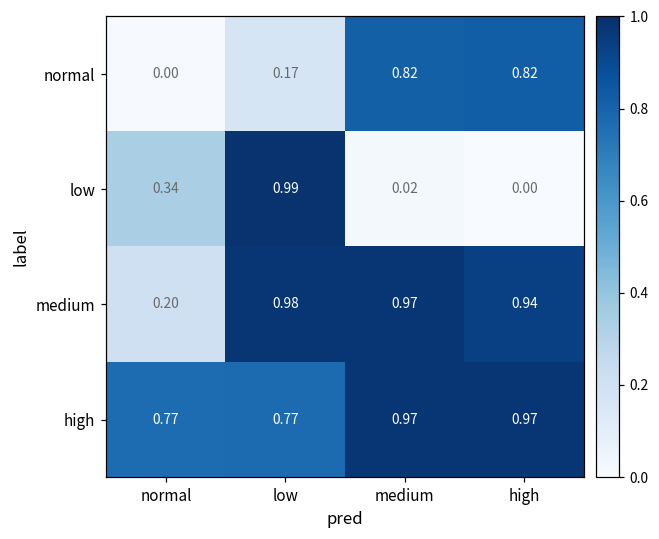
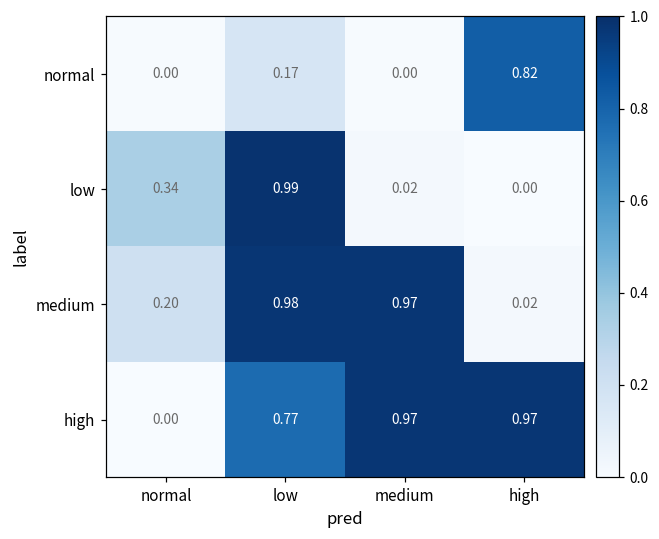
  {
    "normal": {
      "normal": 0.00,
      "low": 0.17,
-     "medium": 0.82,
+     "medium": 0.00,
      "high": 0.82
    },
    "low": {
      "normal": 0.34,
      "low": 0.99,
      "medium": 0.02,
      "high": 0.00
    },
    "medium": {
      "normal": 0.20,
      "low": 0.98,
      "medium": 0.97,
-     "high": 0.94
+     "high": 0.02
    },
    "high": {
-     "normal": 0.77,
+     "normal": 0.00,
      "low": 0.77,
      "medium": 0.97,
      "high": 0.97
    }
  }
